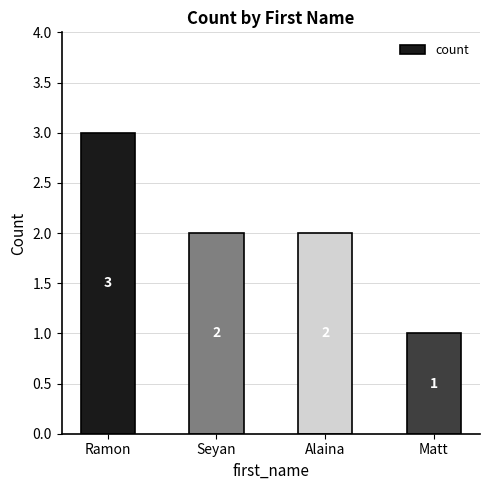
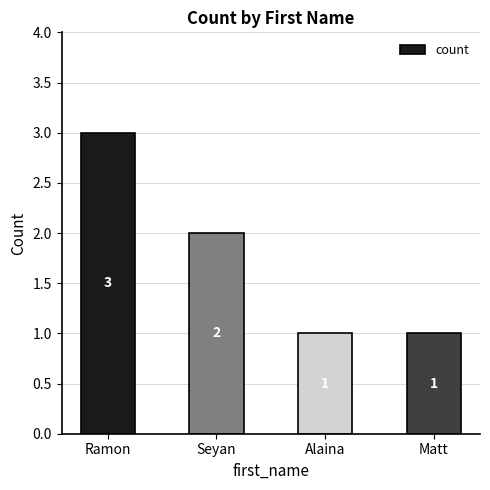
  {
-   "Alaina": 2
+   "Alaina": 1
  }
